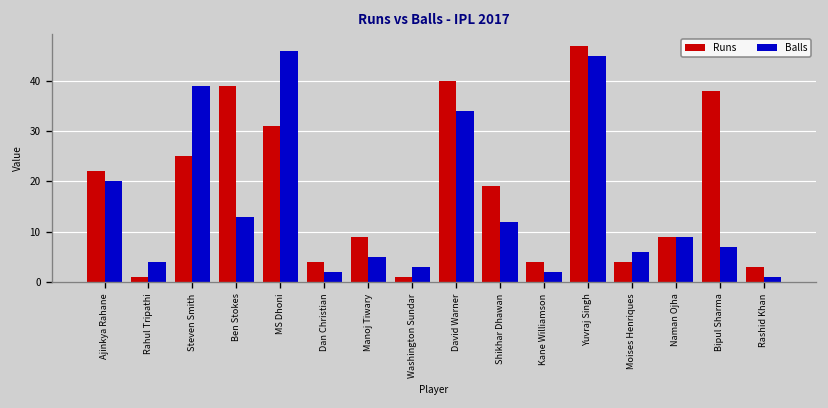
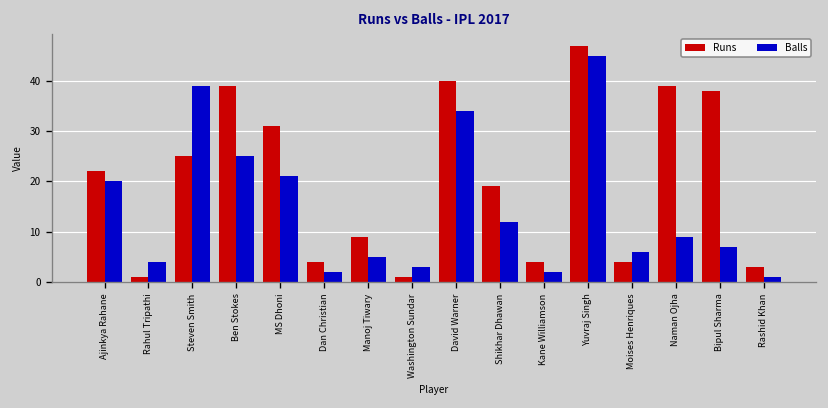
  {
    "Runs": {
      "Ajinkya Rahane": 22,
      "Rahul Tripathi": 1,
      "Steven Smith": 25,
      "Ben Stokes": 39,
      "MS Dhoni": 31,
      "Dan Christian": 4,
      "Manoj Tiwary": 9,
      "Washington Sundar": 1,
      "David Warner": 40,
      "Shikhar Dhawan": 19,
      "Kane Williamson": 4,
      "Yuvraj Singh": 47,
      "Moises Henriques": 4,
-     "Naman Ojha": 9,
+     "Naman Ojha": 39,
      "Bipul Sharma": 38,
      "Rashid Khan": 3
    },
    "Balls": {
      "Ajinkya Rahane": 20,
      "Rahul Tripathi": 4,
      "Steven Smith": 39,
-     "Ben Stokes": 13,
-     "MS Dhoni": 46,
+     "Ben Stokes": 25,
+     "MS Dhoni": 21,
      "Dan Christian": 2,
      "Manoj Tiwary": 5,
      "Washington Sundar": 3,
      "David Warner": 34,
      "Shikhar Dhawan": 12,
      "Kane Williamson": 2,
      "Yuvraj Singh": 45,
      "Moises Henriques": 6,
      "Naman Ojha": 9,
      "Bipul Sharma": 7,
      "Rashid Khan": 1
    }
  }
